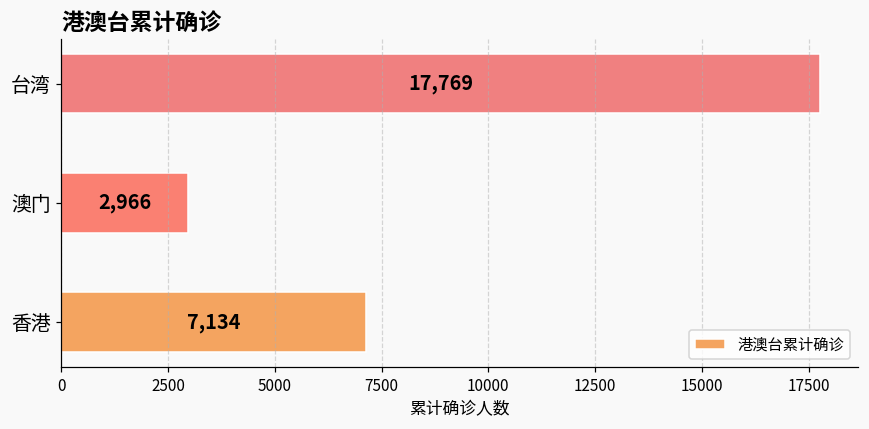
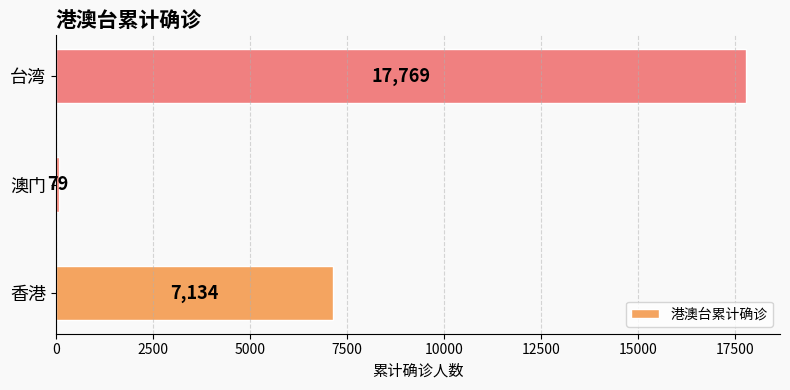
  {
    "台湾": "17,769",
-   "澳门": "2,966",
+   "澳门": "79",
    "香港": "7,134"
  }
